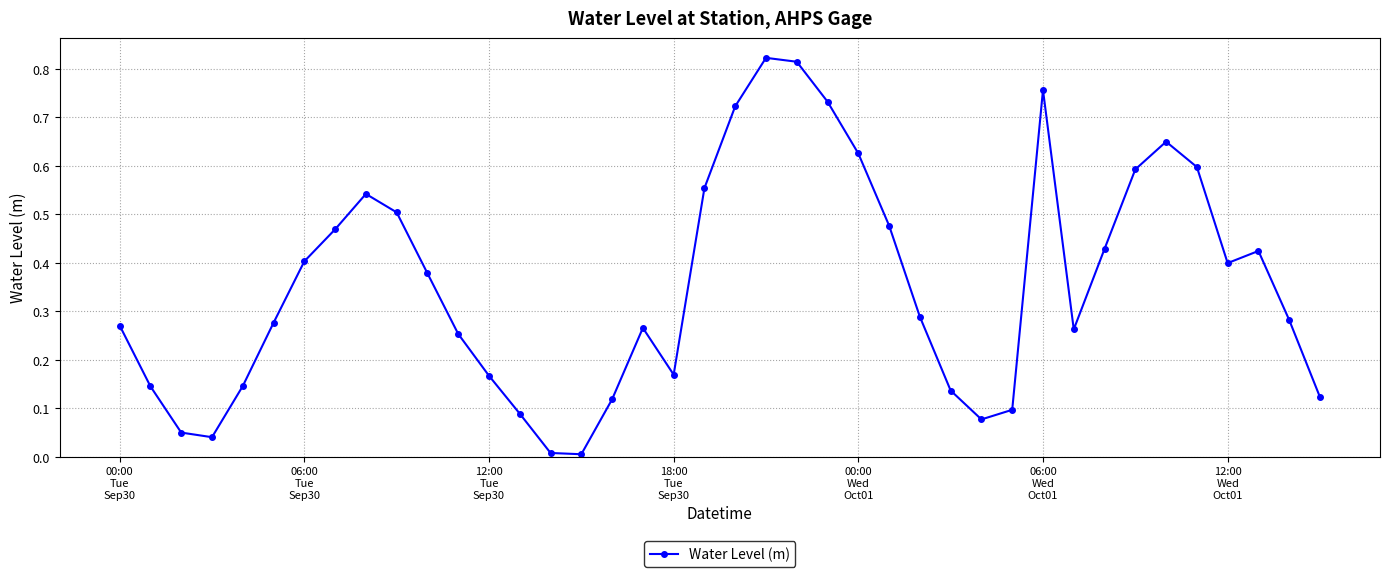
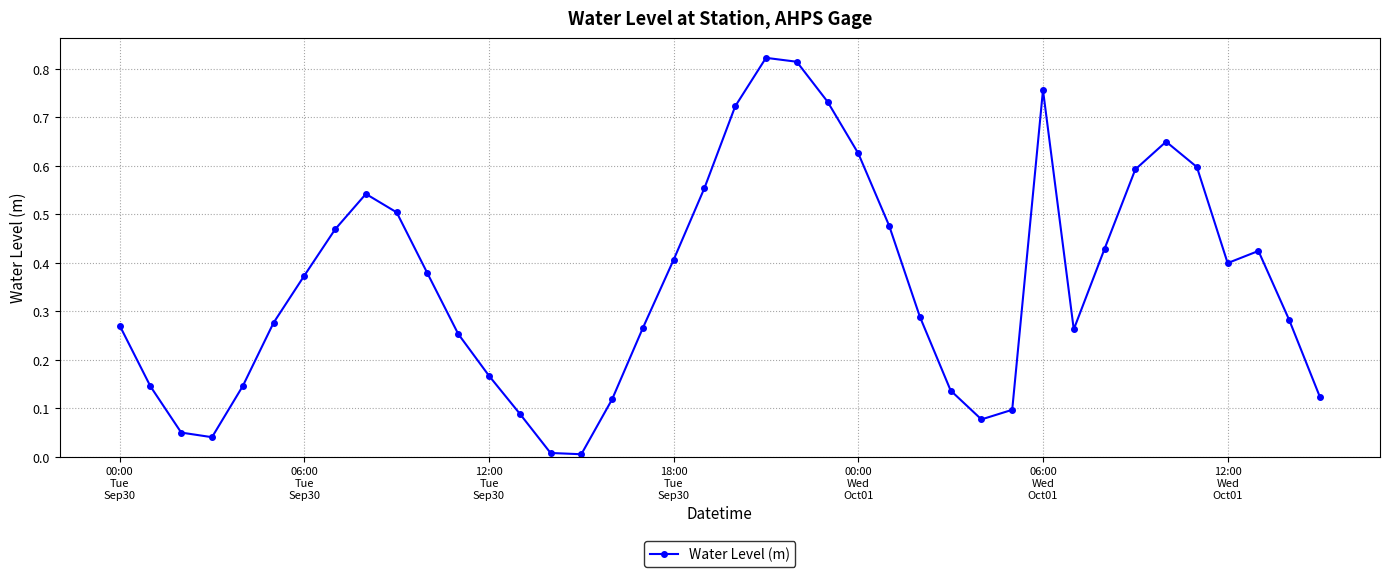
  {
    "00:00 Tue Sep30": 0.27,
-   "06:00 Tue Sep30": 0.40,
+   "06:00 Tue Sep30": 0.37,
    "12:00 Tue Sep30": 0.17,
-   "18:00 Tue Sep30": 0.17,
+   "18:00 Tue Sep30": 0.41,
    "00:00 Wed Oct01": 0.63,
    "06:00 Wed Oct01": 0.76,
    "12:00 Wed Oct01": 0.40
  }
